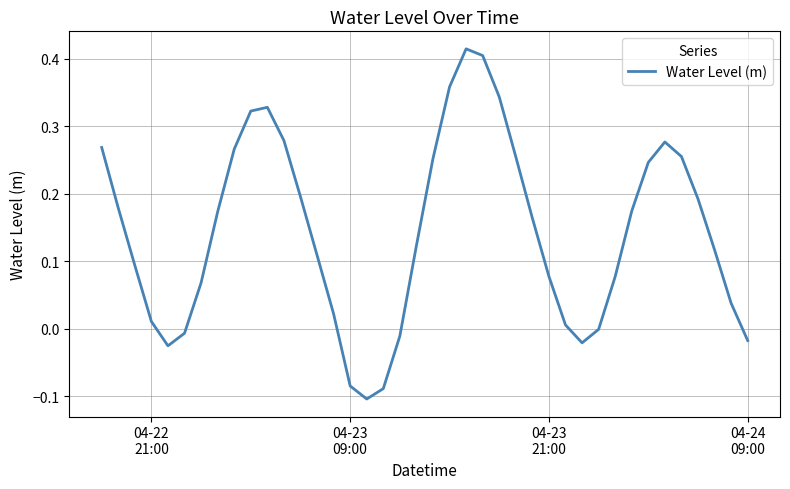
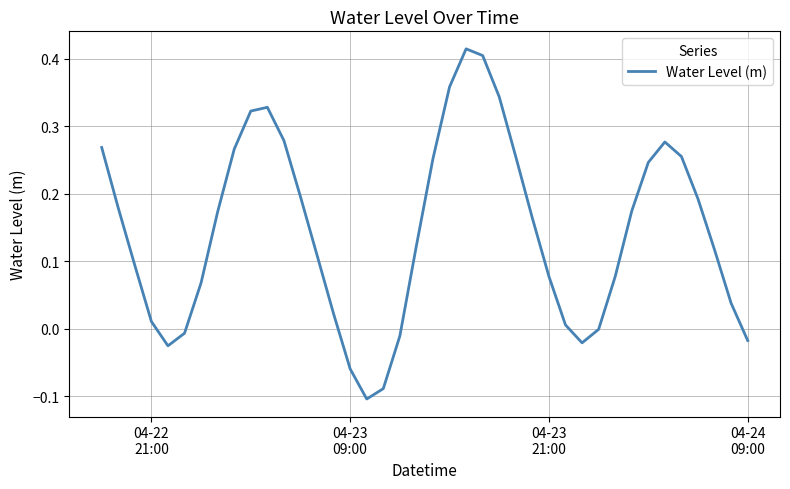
  {
    "04-22 21:00": 0.01,
-   "04-23 09:00": -0.08,
+   "04-23 09:00": -0.06,
    "04-23 21:00": 0.08,
    "04-24 09:00": -0.02
  }
